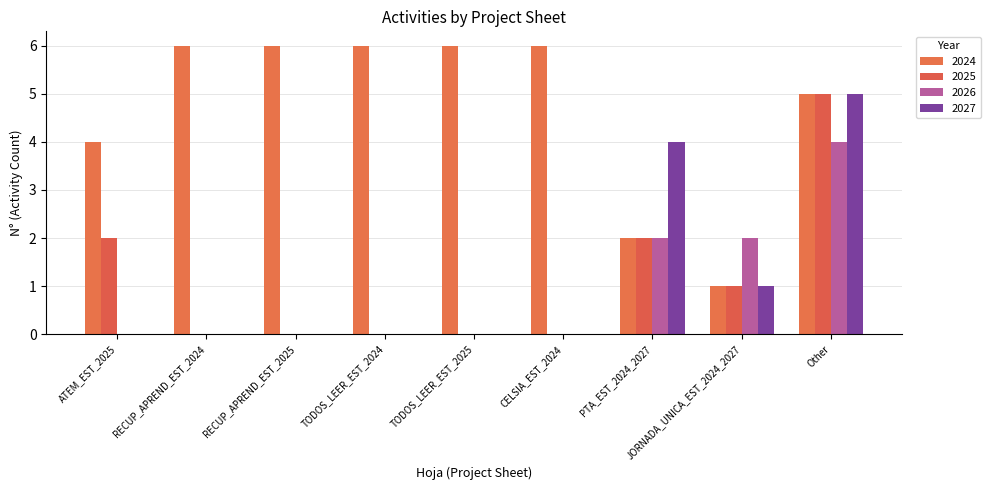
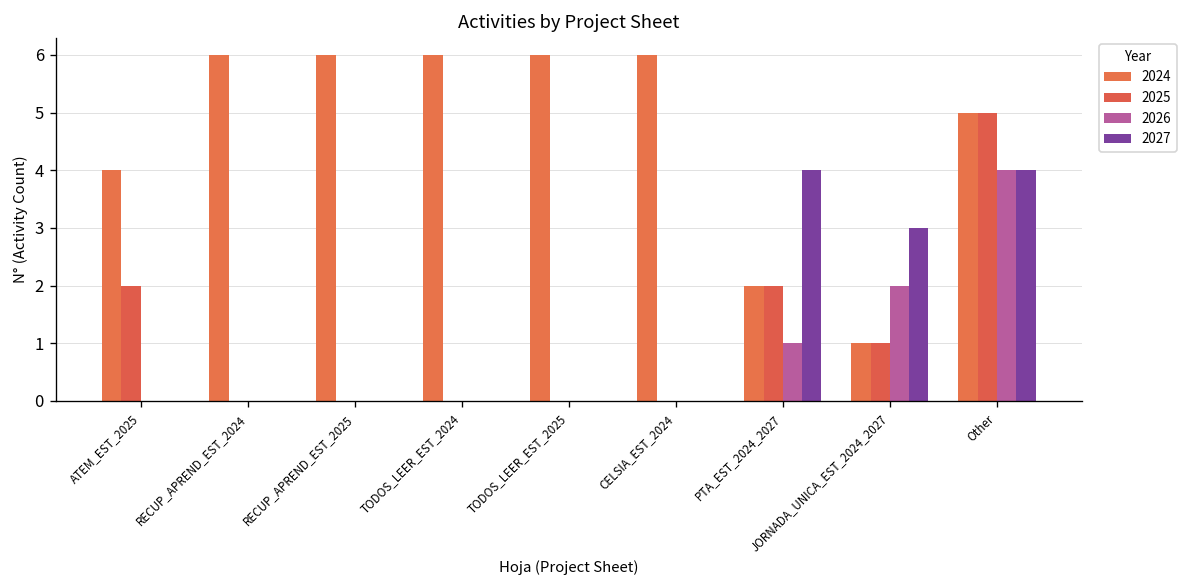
  {
    "2026": {
      "ATEM_EST_2025": 0,
      "RECUP_APREND_EST_2024": 0,
      "RECUP_APREND_EST_2025": 0,
      "TODOS_LEER_EST_2024": 0,
      "TODOS_LEER_EST_2025": 0,
      "CELSIA_EST_2024": 0,
-     "PTA_EST_2024_2027": 2,
+     "PTA_EST_2024_2027": 1,
      "JORNADA_UNICA_EST_2024_2027": 2,
      "Other": 4
    },
    "2027": {
      "ATEM_EST_2025": 0,
      "RECUP_APREND_EST_2024": 0,
      "RECUP_APREND_EST_2025": 0,
      "TODOS_LEER_EST_2024": 0,
      "TODOS_LEER_EST_2025": 0,
      "CELSIA_EST_2024": 0,
      "PTA_EST_2024_2027": 4,
-     "JORNADA_UNICA_EST_2024_2027": 1,
-     "Other": 5
+     "JORNADA_UNICA_EST_2024_2027": 3,
+     "Other": 4
    }
  }
